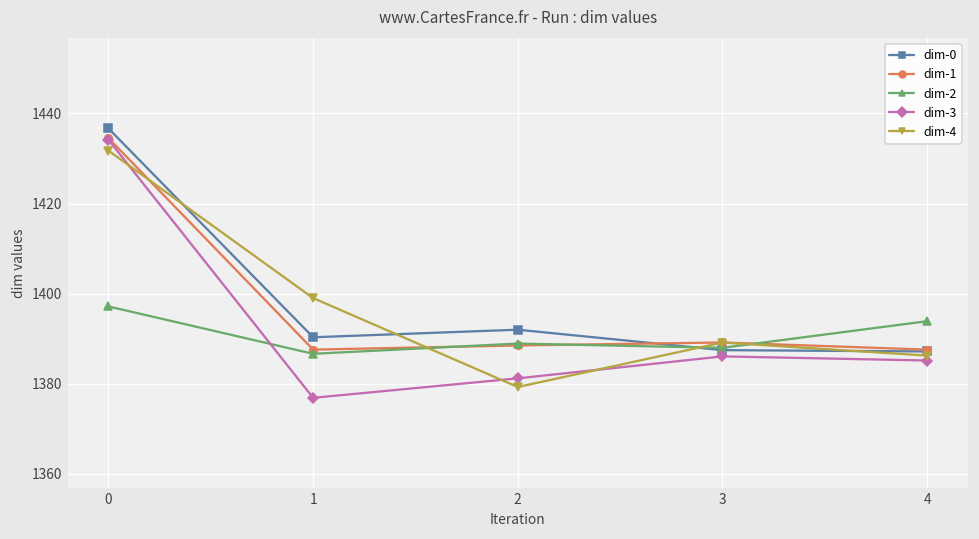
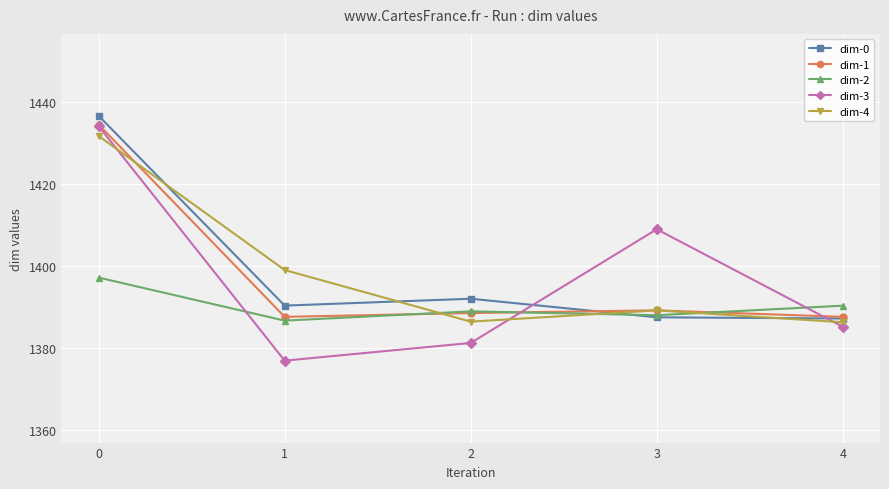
  {
    "dim-0": {
      "0": 1437,
      "1": 1390,
      "2": 1392
    },
    "dim-1": {
      "1": 1388
    },
    "dim-2": {
      "0": 1397,
      "1": 1387,
-     "4": 1394
+     "4": 1390
    },
    "dim-3": {
      "1": 1377,
      "2": 1381,
-     "3": 1386,
+     "3": 1409,
      "4": 1385
    },
    "dim-4": {
      "0": 1432,
      "1": 1399,
-     "2": 1379,
+     "2": 1386,
      "4": 1386
    }
  }
